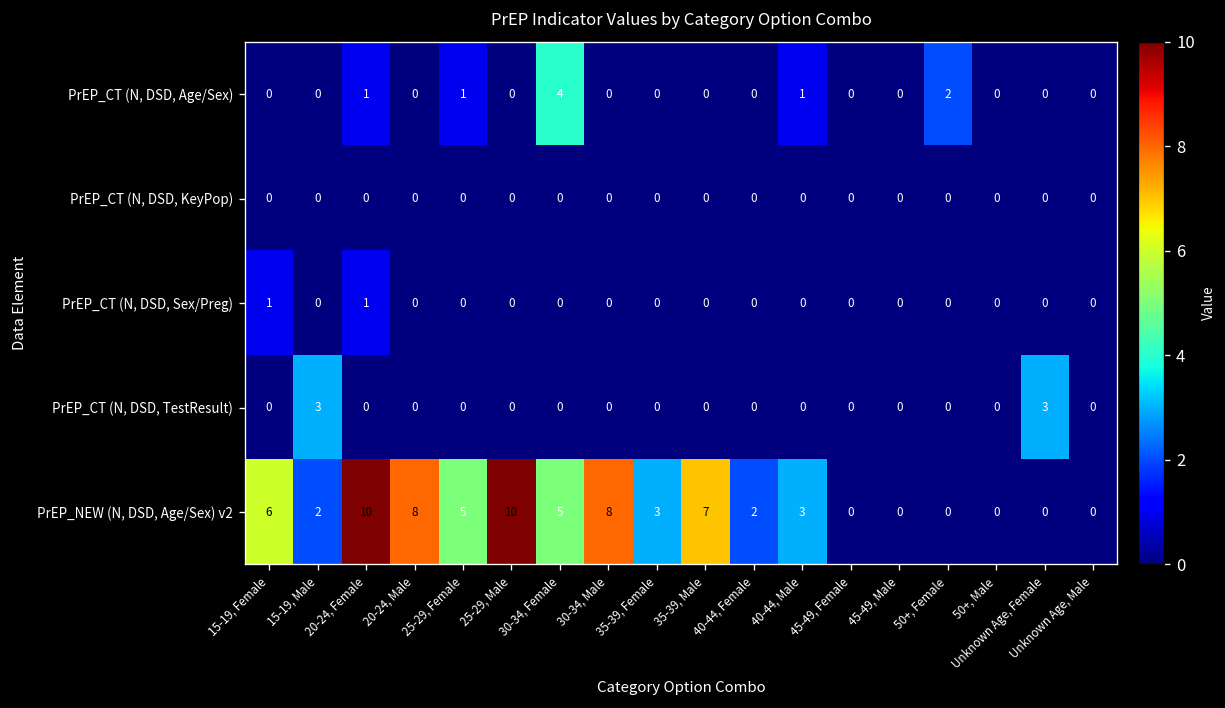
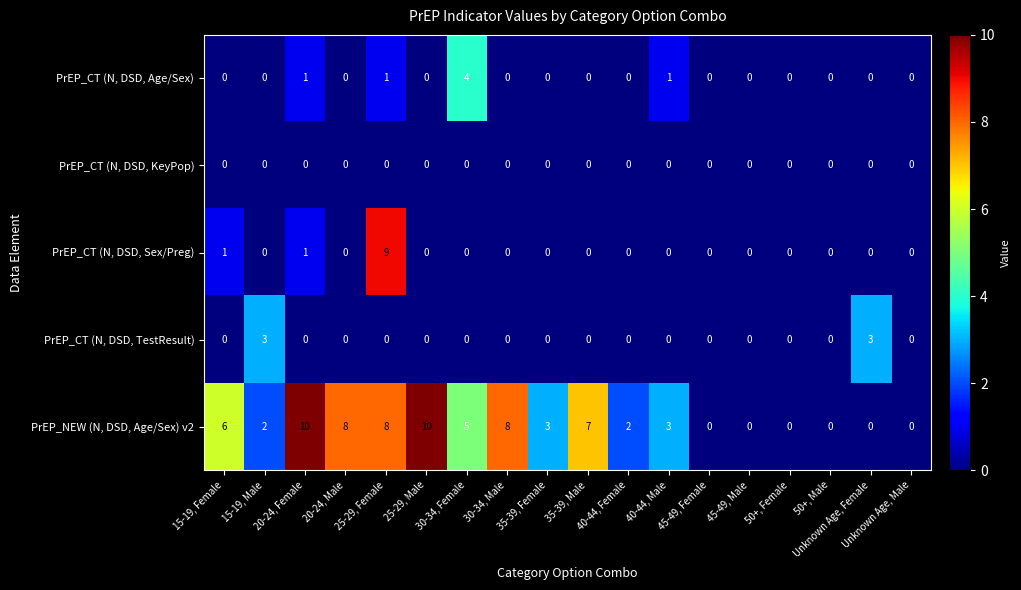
  {
    "PrEP_CT (N, DSD, Age/Sex)": {
      "15-19, Female": 0,
      "15-19, Male": 0,
      "20-24, Female": 1,
      "20-24, Male": 0,
      "25-29, Female": 1,
      "25-29, Male": 0,
      "30-34, Female": 4,
      "30-34, Male": 0,
      "35-39, Female": 0,
      "35-39, Male": 0,
      "40-44, Female": 0,
      "40-44, Male": 1,
      "45-49, Female": 0,
      "45-49, Male": 0,
-     "50+, Female": 2,
+     "50+, Female": 0,
      "50+, Male": 0,
      "Unknown Age, Female": 0,
      "Unknown Age, Male": 0
    },
    "PrEP_CT (N, DSD, KeyPop)": {
      "15-19, Female": 0,
      "15-19, Male": 0,
      "20-24, Female": 0,
      "20-24, Male": 0,
      "25-29, Female": 0,
      "25-29, Male": 0,
      "30-34, Female": 0,
      "30-34, Male": 0,
      "35-39, Female": 0,
      "35-39, Male": 0,
      "40-44, Female": 0,
      "40-44, Male": 0,
      "45-49, Female": 0,
      "45-49, Male": 0,
      "50+, Female": 0,
      "50+, Male": 0,
      "Unknown Age, Female": 0,
      "Unknown Age, Male": 0
    },
    "PrEP_CT (N, DSD, Sex/Preg)": {
      "15-19, Female": 1,
      "15-19, Male": 0,
      "20-24, Female": 1,
      "20-24, Male": 0,
-     "25-29, Female": 0,
+     "25-29, Female": 9,
      "25-29, Male": 0,
      "30-34, Female": 0,
      "30-34, Male": 0,
      "35-39, Female": 0,
      "35-39, Male": 0,
      "40-44, Female": 0,
      "40-44, Male": 0,
      "45-49, Female": 0,
      "45-49, Male": 0,
      "50+, Female": 0,
      "50+, Male": 0,
      "Unknown Age, Female": 0,
      "Unknown Age, Male": 0
    },
    "PrEP_CT (N, DSD, TestResult)": {
      "15-19, Female": 0,
      "15-19, Male": 3,
      "20-24, Female": 0,
      "20-24, Male": 0,
      "25-29, Female": 0,
      "25-29, Male": 0,
      "30-34, Female": 0,
      "30-34, Male": 0,
      "35-39, Female": 0,
      "35-39, Male": 0,
      "40-44, Female": 0,
      "40-44, Male": 0,
      "45-49, Female": 0,
      "45-49, Male": 0,
      "50+, Female": 0,
      "50+, Male": 0,
      "Unknown Age, Female": 3,
      "Unknown Age, Male": 0
    },
    "PrEP_NEW (N, DSD, Age/Sex) v2": {
      "15-19, Female": 6,
      "15-19, Male": 2,
      "20-24, Female": 10,
      "20-24, Male": 8,
-     "25-29, Female": 5,
+     "25-29, Female": 8,
      "25-29, Male": 10,
      "30-34, Female": 5,
      "30-34, Male": 8,
      "35-39, Female": 3,
      "35-39, Male": 7,
      "40-44, Female": 2,
      "40-44, Male": 3,
      "45-49, Female": 0,
      "45-49, Male": 0,
      "50+, Female": 0,
      "50+, Male": 0,
      "Unknown Age, Female": 0,
      "Unknown Age, Male": 0
    }
  }
